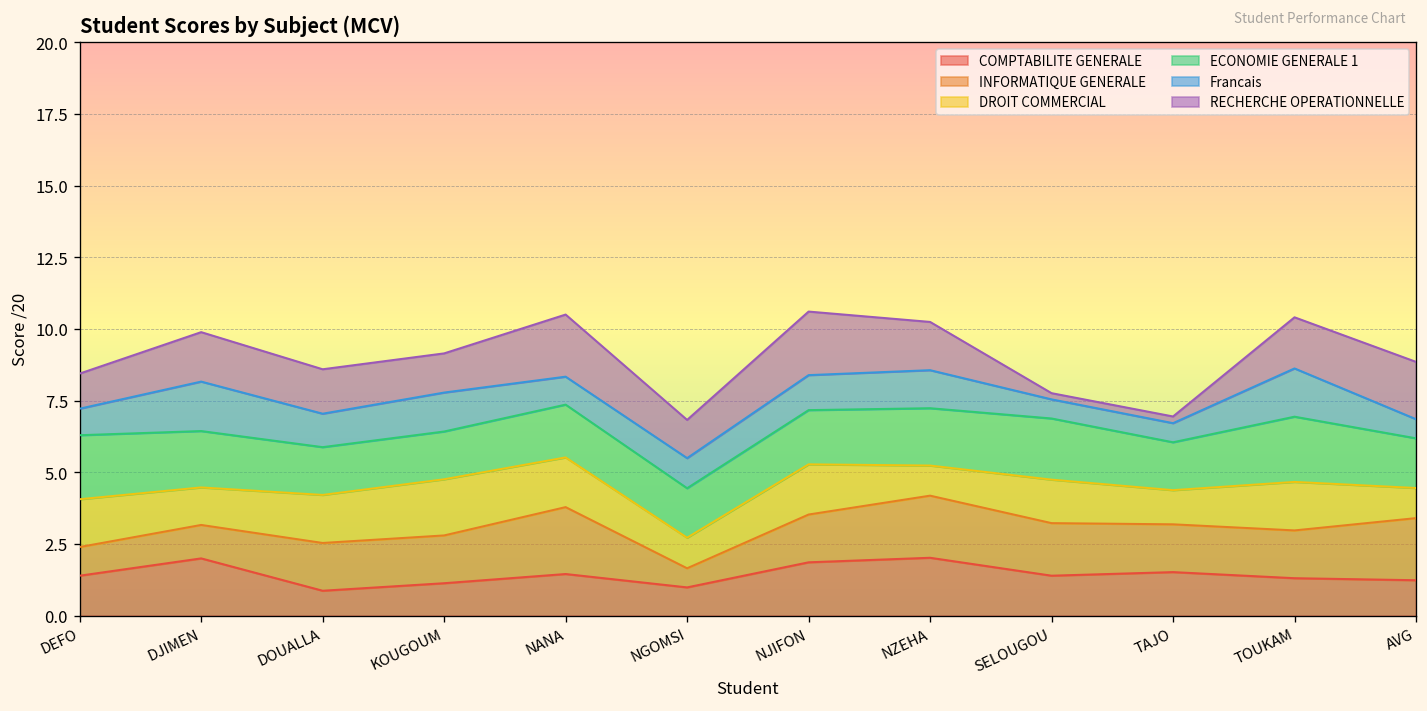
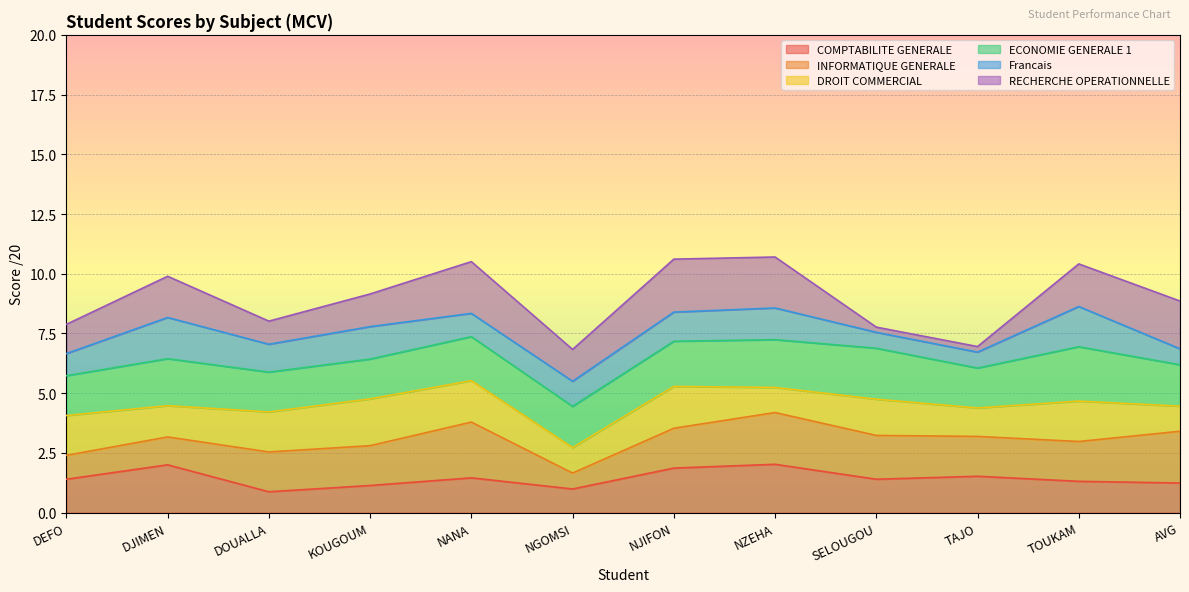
  {
    "ECONOMIE GENERALE 1": {
-     "DEFO": 2.2,
+     "DEFO": 1.7,
      "DJIMEN": 2.0,
      "DOUALLA": 1.7,
      "KOUGOUM": 1.7,
      "NANA": 1.8,
      "NGOMSI": 1.7,
      "NJIFON": 1.9,
      "NZEHA": 2.0,
      "SELOUGOU": 2.1,
      "TAJO": 1.7,
      "TOUKAM": 2.3,
      "AVG": 1.7
    },
    "Francais": {
      "DEFO": 0.9,
      "DJIMEN": 1.7,
      "DOUALLA": 1.2,
      "KOUGOUM": 1.4,
      "NANA": 1.0,
      "NGOMSI": 1.0,
      "NJIFON": 1.2,
      "NZEHA": 1.3,
      "SELOUGOU": 0.7,
      "TAJO": 0.7,
      "TOUKAM": 1.7,
      "AVG": 0.7
    },
    "RECHERCHE OPERATIONNELLE": {
      "DEFO": 1.2,
      "DJIMEN": 1.7,
-     "DOUALLA": 1.6,
+     "DOUALLA": 1.0,
      "KOUGOUM": 1.4,
      "NANA": 2.2,
      "NGOMSI": 1.3,
      "NJIFON": 2.2,
-     "NZEHA": 1.7,
+     "NZEHA": 2.1,
      "SELOUGOU": 0.2,
      "TAJO": 0.2,
      "TOUKAM": 1.8,
      "AVG": 2.0
    }
  }
